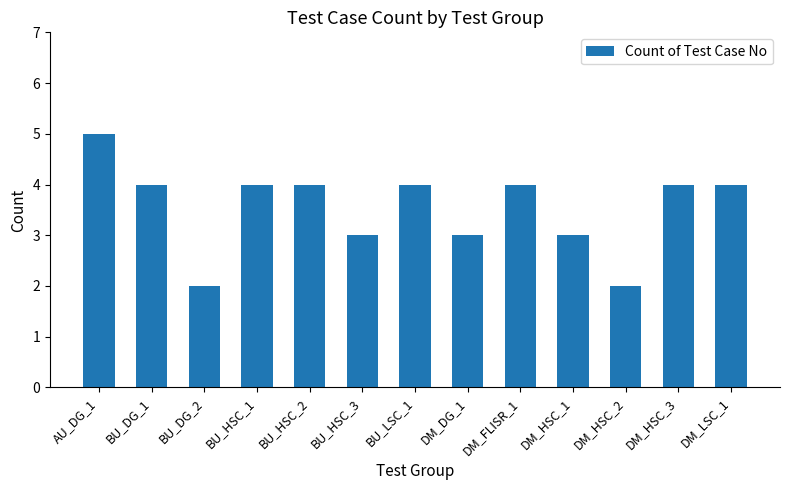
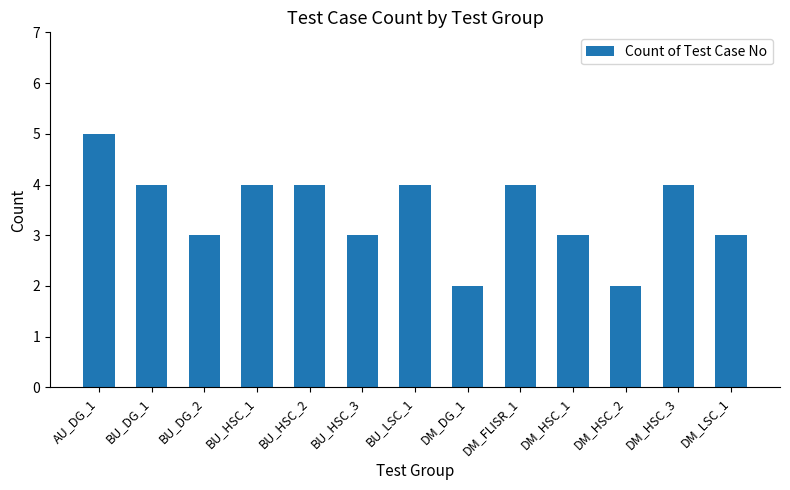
  {
    "AU_DG_1": 5,
    "BU_DG_1": 4,
-   "BU_DG_2": 2,
+   "BU_DG_2": 3,
    "BU_HSC_1": 4,
    "BU_HSC_2": 4,
    "BU_HSC_3": 3,
    "BU_LSC_1": 4,
-   "DM_DG_1": 3,
+   "DM_DG_1": 2,
    "DM_FLISR_1": 4,
    "DM_HSC_1": 3,
    "DM_HSC_2": 2,
    "DM_HSC_3": 4,
-   "DM_LSC_1": 4
+   "DM_LSC_1": 3
  }
